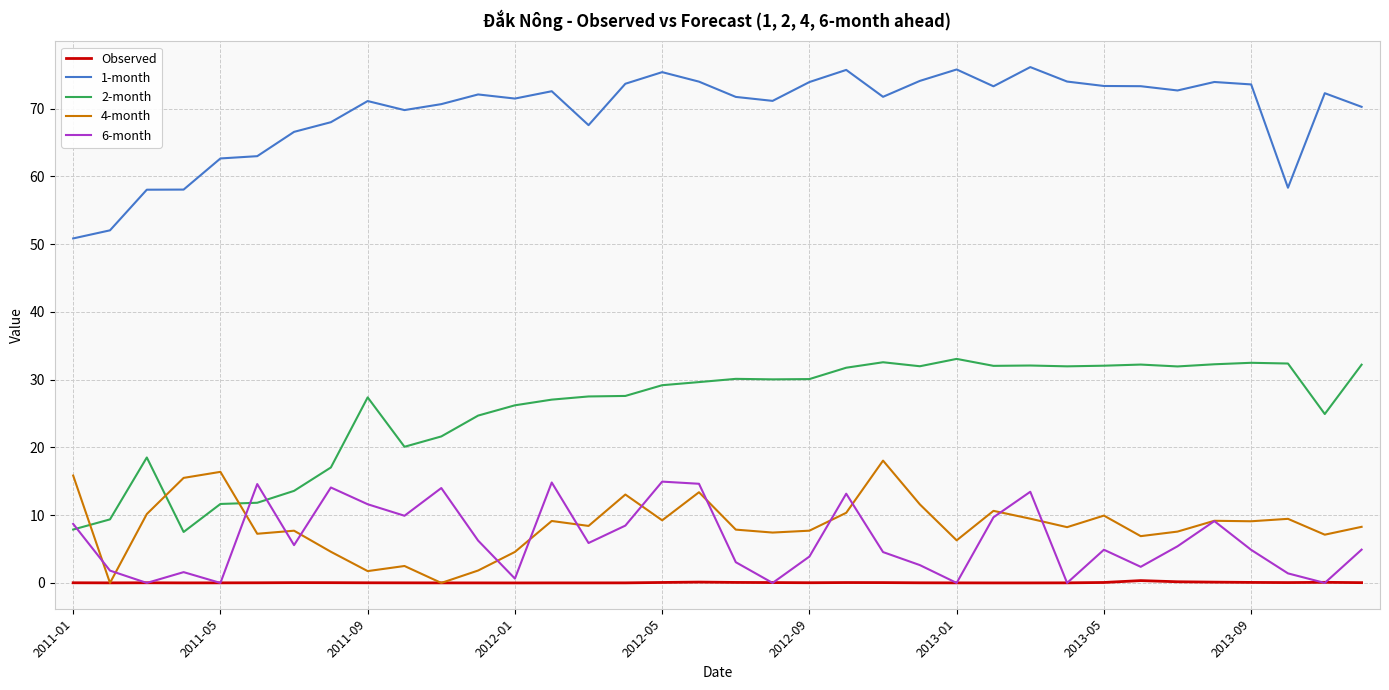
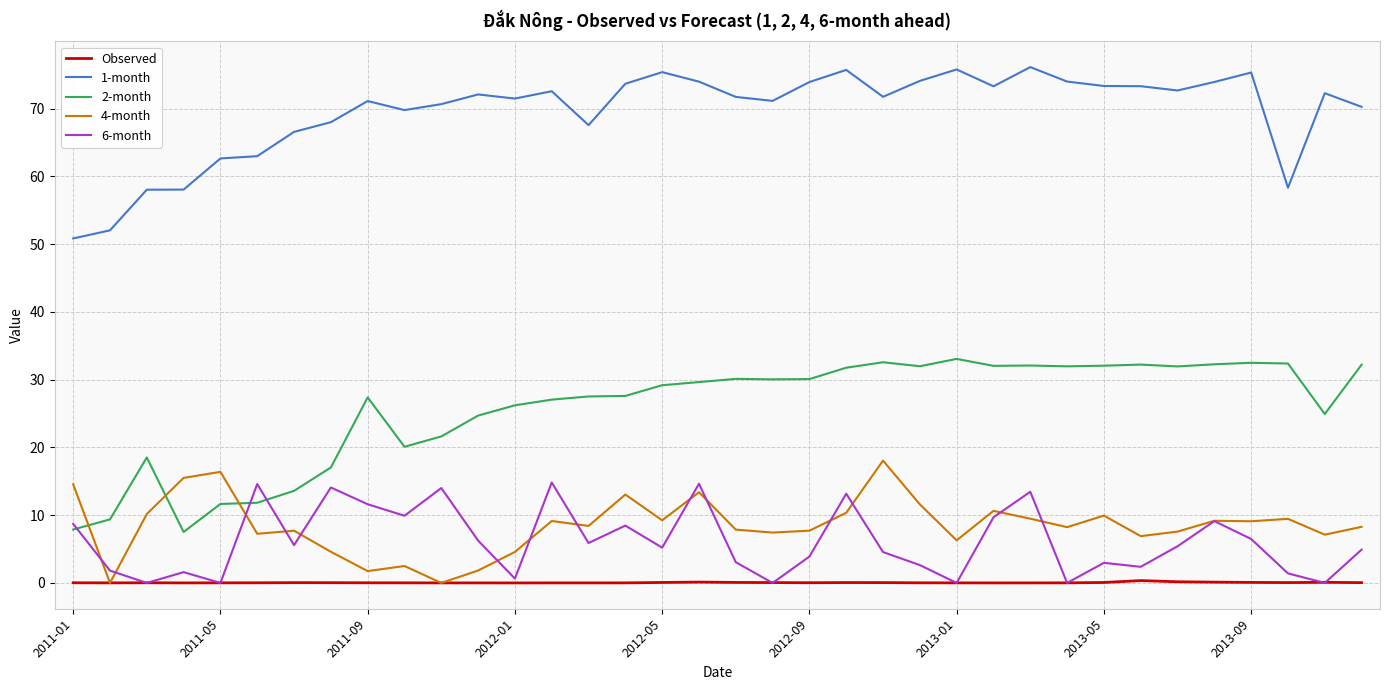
  {
    "Observed": {
      "2011-01": 0,
      "2011-09": 0,
      "2012-01": 0,
      "2012-05": 0,
      "2012-09": 0,
      "2013-05": 0,
      "2013-09": 0
    },
    "1-month": {
      "2011-01": 51,
      "2011-05": 63,
      "2011-09": 71,
      "2012-01": 71,
      "2012-05": 75,
      "2012-09": 74,
      "2013-01": 76,
      "2013-05": 73,
-     "2013-09": 74
+     "2013-09": 75
    },
    "2-month": {
      "2011-01": 8,
      "2011-05": 12,
      "2011-09": 27,
      "2012-01": 26,
      "2012-05": 29,
      "2012-09": 30,
      "2013-01": 33,
      "2013-05": 32,
      "2013-09": 32
    },
    "4-month": {
-     "2011-01": 16,
+     "2011-01": 15,
      "2011-05": 16,
      "2011-09": 2,
      "2012-01": 5,
      "2012-05": 9,
      "2012-09": 8,
      "2013-01": 6,
      "2013-05": 10,
      "2013-09": 9
    },
    "6-month": {
      "2011-01": 9,
      "2011-09": 12,
      "2012-01": 1,
-     "2012-05": 15,
+     "2012-05": 5,
      "2012-09": 4,
-     "2013-05": 5,
-     "2013-09": 5
+     "2013-05": 3,
+     "2013-09": 6
    }
  }
